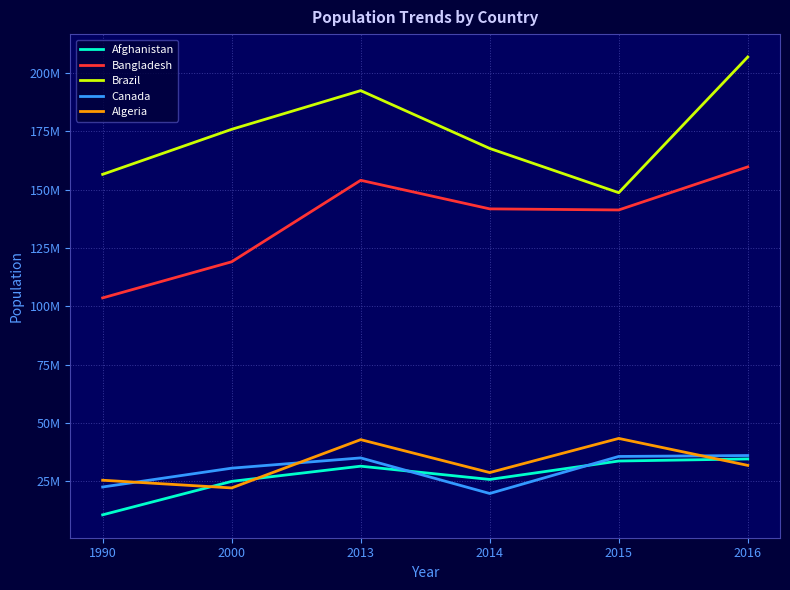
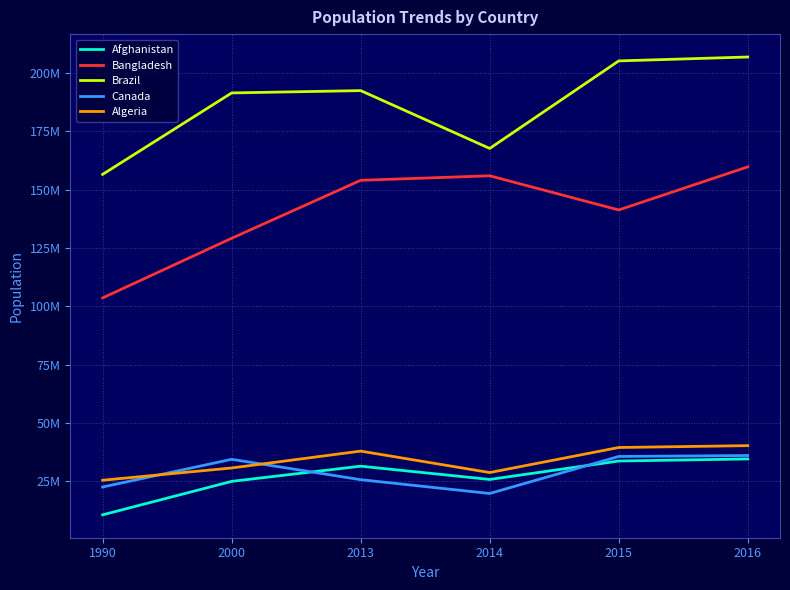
  {
    "Afghanistan": {
      "1990": 11000000,
      "2000": 25000000,
      "2013": 32000000,
      "2014": 26000000,
      "2015": 34000000,
      "2016": 35000000
    },
    "Bangladesh": {
      "1990": 104000000,
-     "2000": 119000000,
+     "2000": 129000000,
      "2013": 154000000,
-     "2014": 142000000,
+     "2014": 156000000,
      "2015": 141000000,
      "2016": 160000000
    },
    "Brazil": {
      "1990": 157000000,
-     "2000": 176000000,
+     "2000": 191000000,
      "2013": 192000000,
      "2014": 168000000,
-     "2015": 149000000,
+     "2015": 205000000,
      "2016": 207000000
    },
    "Canada": {
      "1990": 23000000,
-     "2000": 31000000,
-     "2013": 35000000,
+     "2000": 34000000,
+     "2013": 26000000,
      "2014": 20000000,
      "2015": 36000000,
      "2016": 36000000
    },
    "Algeria": {
      "1990": 26000000,
-     "2000": 22000000,
-     "2013": 43000000,
+     "2000": 31000000,
+     "2013": 38000000,
      "2014": 29000000,
-     "2015": 43000000,
-     "2016": 32000000
+     "2015": 40000000,
+     "2016": 40000000
    }
  }
